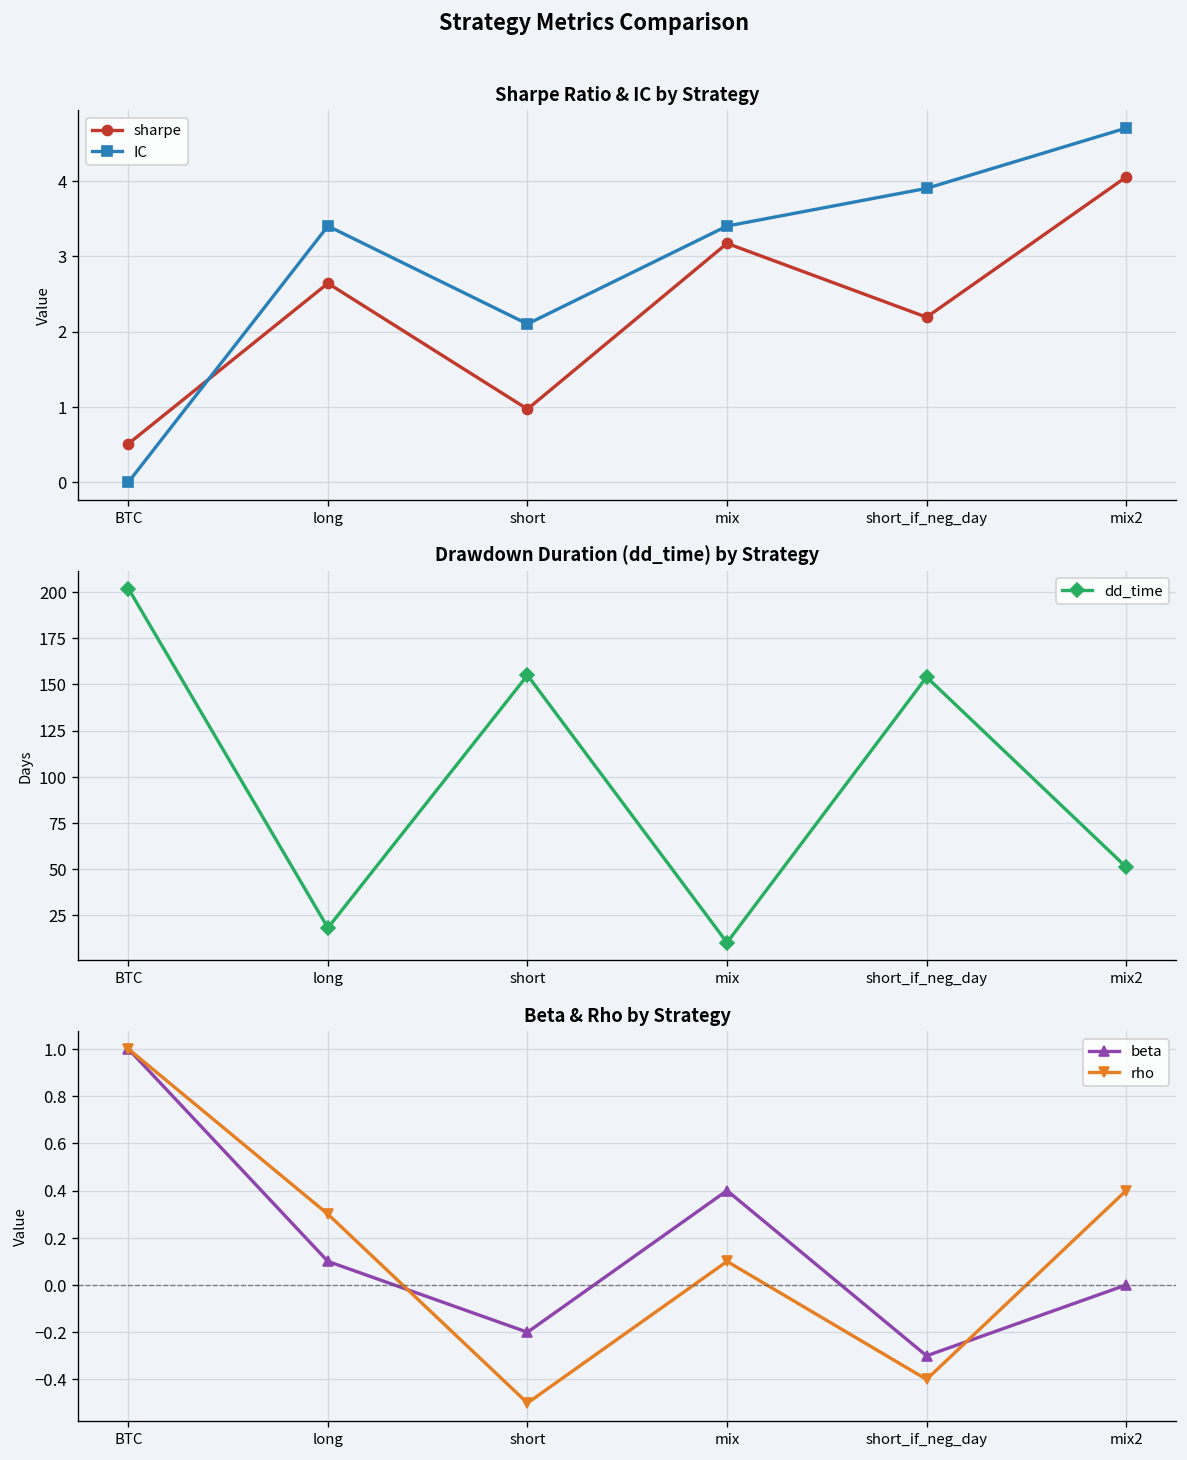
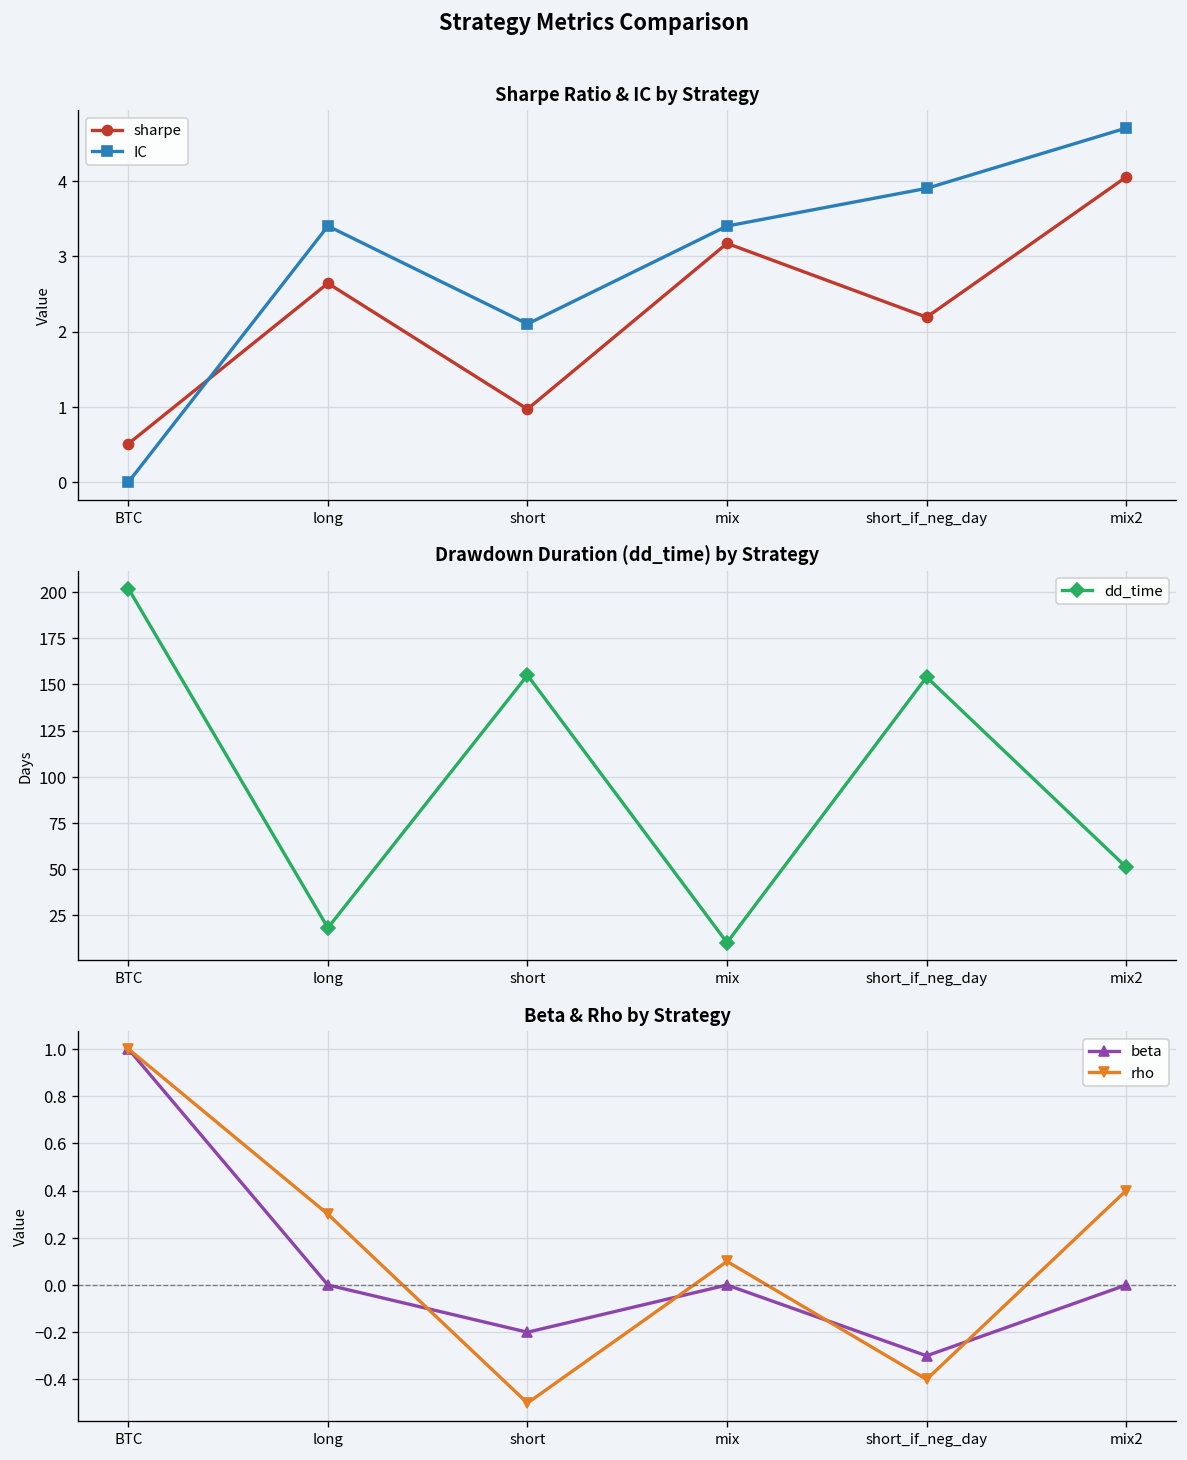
  {
    "Sharpe Ratio & IC by Strategy": {
      "sharpe": {
        "BTC": 0.5,
        "long": 2.6,
        "short": 1.0,
        "mix": 3.2,
        "short_if_neg_day": 2.2,
        "mix2": 4.1
      },
      "IC": {
        "BTC": 0.0,
        "long": 3.4,
        "short": 2.1,
        "mix": 3.4,
        "short_if_neg_day": 3.9,
        "mix2": 4.7
      }
    },
    "Drawdown Duration (dd_time) by Strategy": {
      "BTC": 202,
      "long": 18,
      "short": 155,
      "mix": 10,
      "short_if_neg_day": 154,
      "mix2": 51
    },
    "Beta & Rho by Strategy": {
      "beta": {
-       "long": 0.1,
+       "long": 0.0,
        "short": -0.2,
-       "mix": 0.4,
+       "mix": 0.0,
        "short_if_neg_day": -0.3,
        "mix2": 0.0
      },
      "rho": {
        "long": 0.3,
        "short": -0.5,
        "mix": 0.1,
        "short_if_neg_day": -0.4,
        "mix2": 0.4
      }
    }
  }
